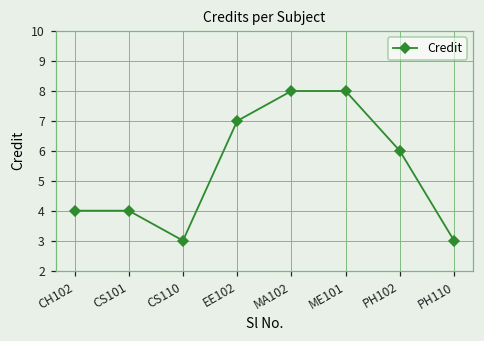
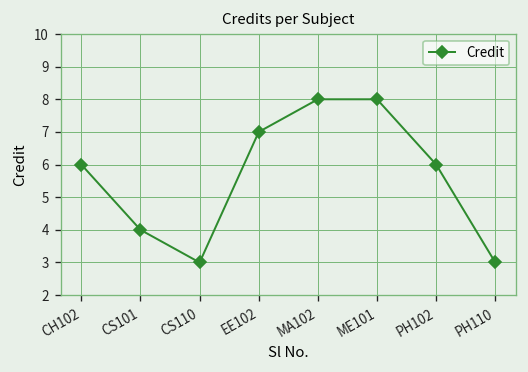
  {
-   "CH102": 4,
+   "CH102": 6,
    "CS101": 4,
    "CS110": 3,
    "EE102": 7,
    "MA102": 8,
    "ME101": 8,
    "PH102": 6,
    "PH110": 3
  }
